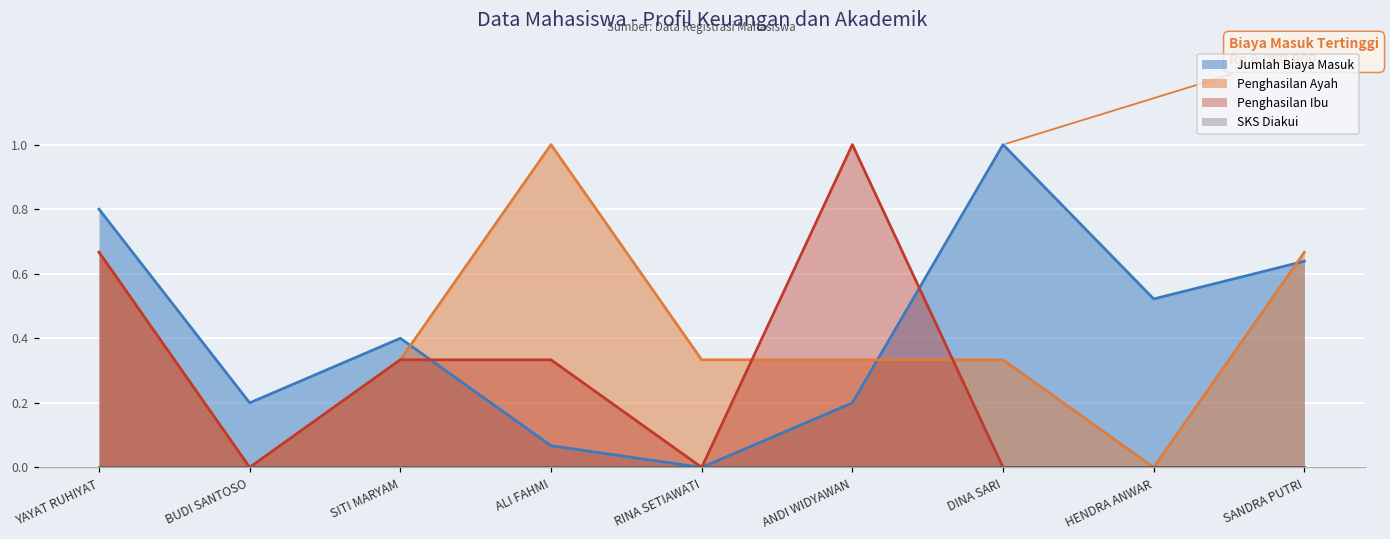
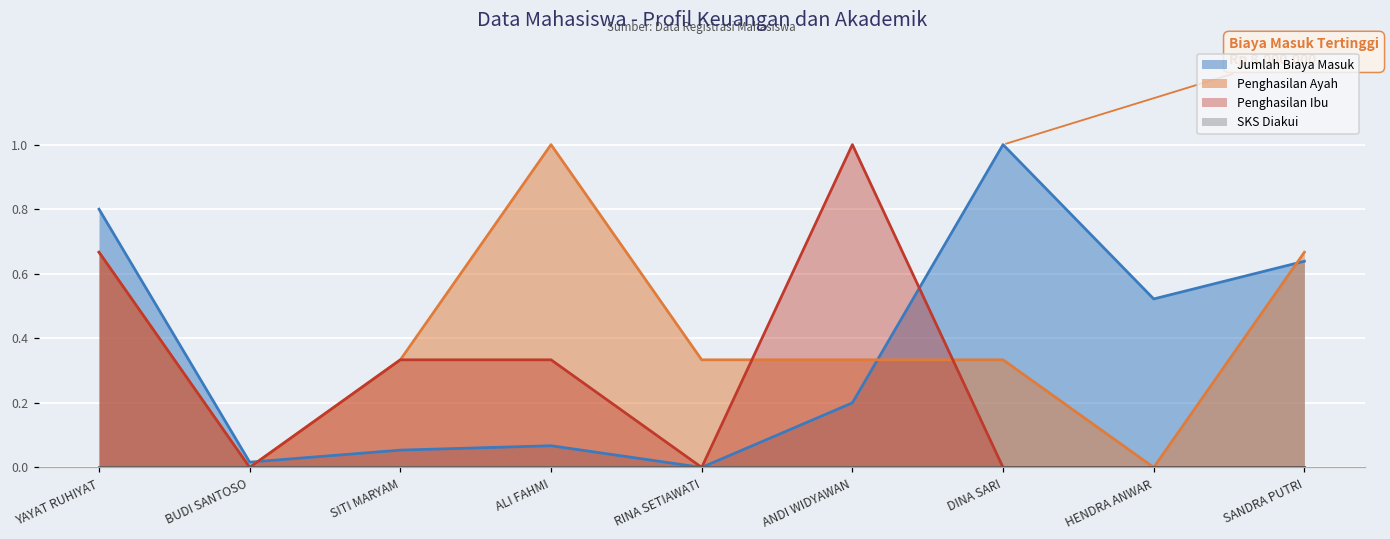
  {
    "Jumlah Biaya Masuk": {
      "YAYAT RUHIYAT": 0.80,
-     "BUDI SANTOSO": 0.20,
-     "SITI MARYAM": 0.40,
+     "BUDI SANTOSO": 0.02,
+     "SITI MARYAM": 0.05,
      "ALI FAHMI": 0.07,
      "ANDI WIDYAWAN": 0.20,
      "HENDRA ANWAR": 0.52,
      "SANDRA PUTRI": 0.64
    },
    "SKS Diakui": {
      "YAYAT RUHIYAT": 0.00,
      "SITI MARYAM": 0.00,
      "ALI FAHMI": 0.00,
      "ANDI WIDYAWAN": 0.00
    }
  }
